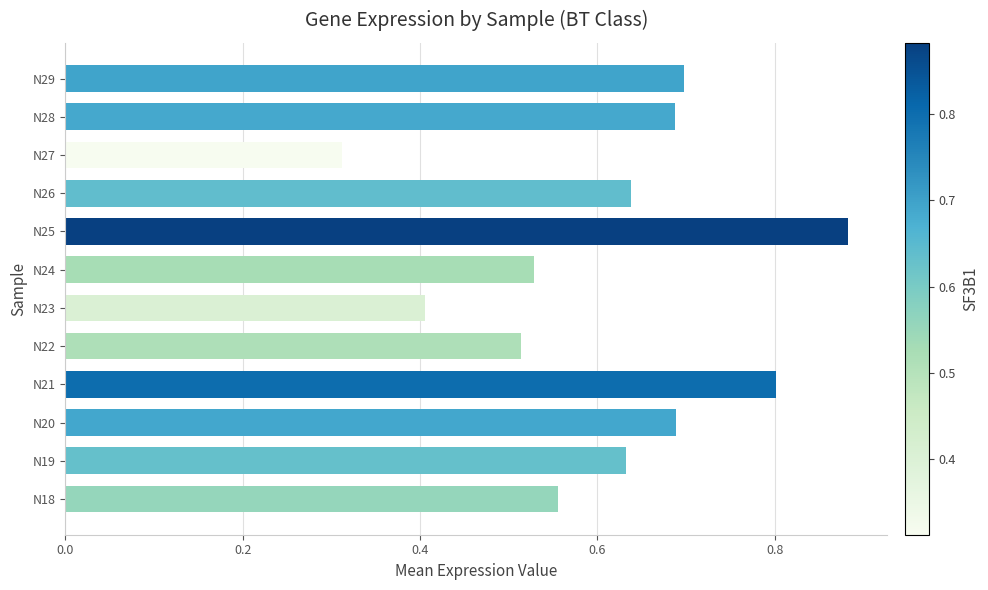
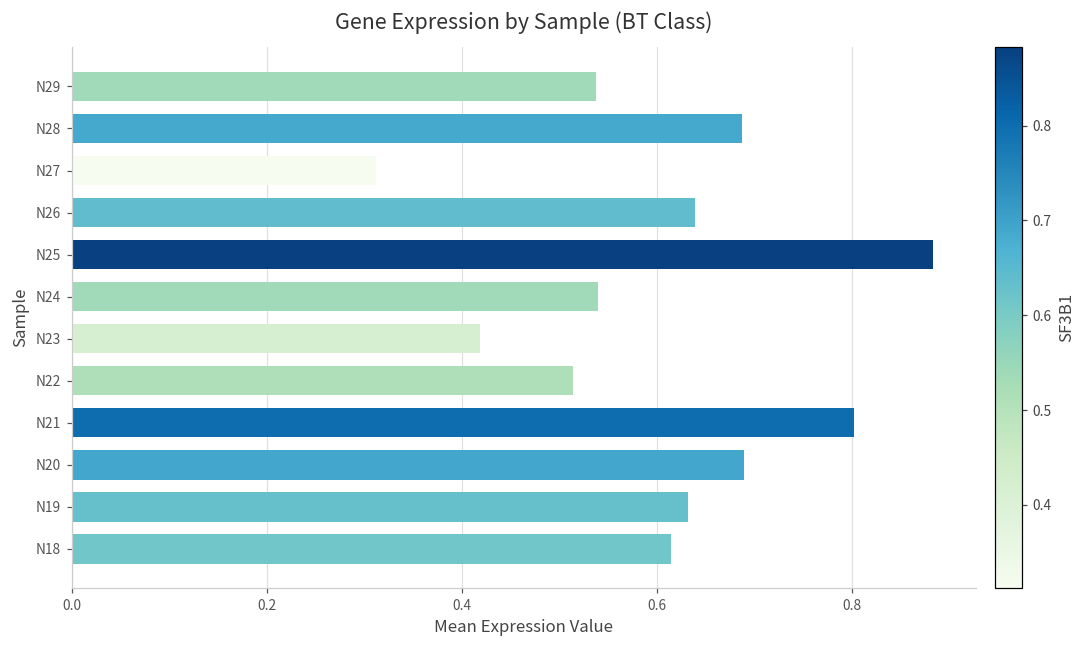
  {
-   "N29": 0.70,
+   "N29": 0.54,
    "N28": 0.69,
    "N27": 0.31,
    "N26": 0.64,
    "N25": 0.88,
-   "N24": 0.53,
-   "N23": 0.41,
+   "N24": 0.54,
+   "N23": 0.42,
    "N22": 0.51,
    "N21": 0.80,
    "N20": 0.69,
    "N19": 0.63,
-   "N18": 0.56
+   "N18": 0.61
  }
